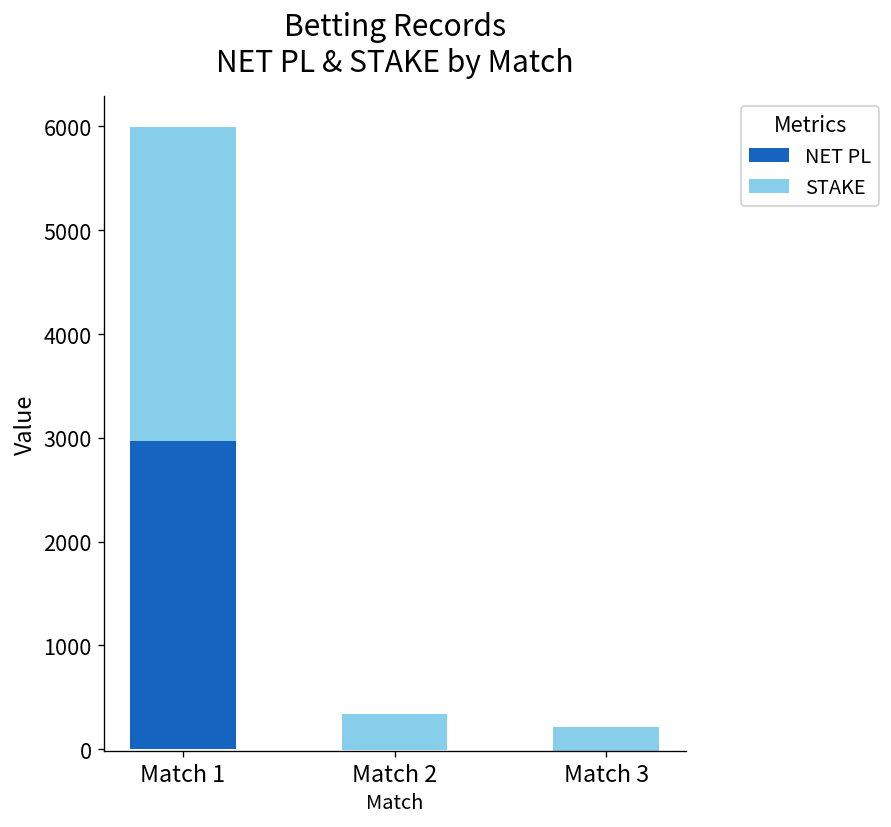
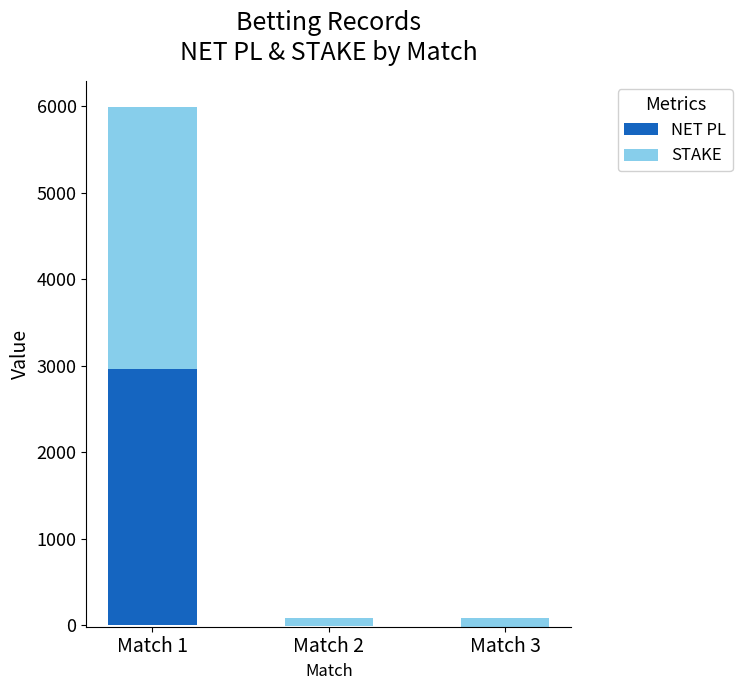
  {
    "NET PL": {
      "Match 1": 3000
    },
    "STAKE": {
      "Match 1": 3000,
-     "Match 2": 300,
-     "Match 3": 200
+     "Match 2": 100,
+     "Match 3": 100
    }
  }
